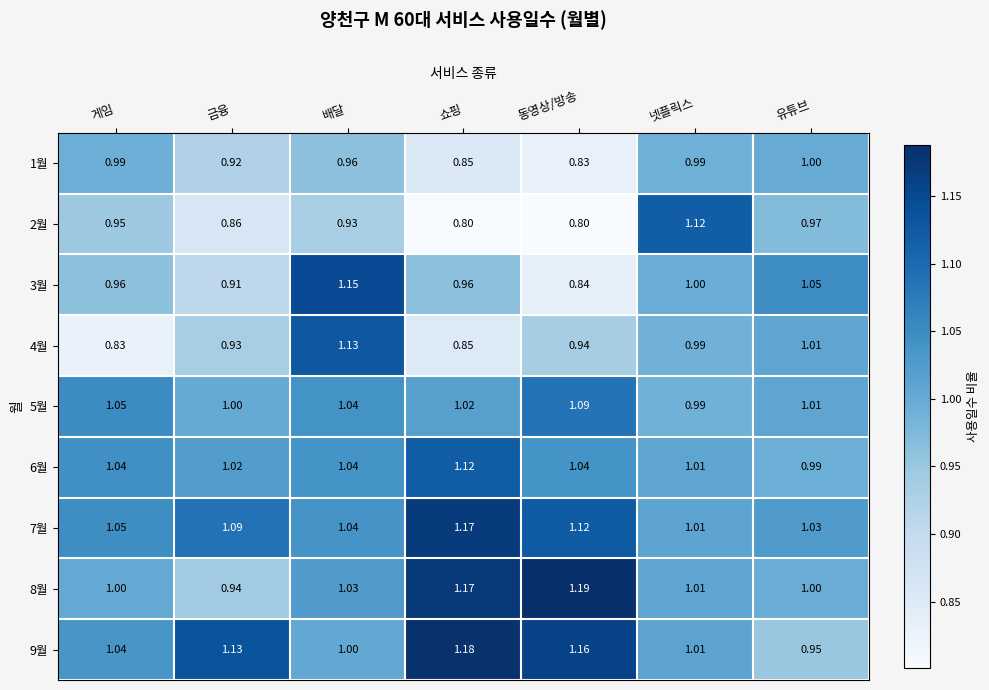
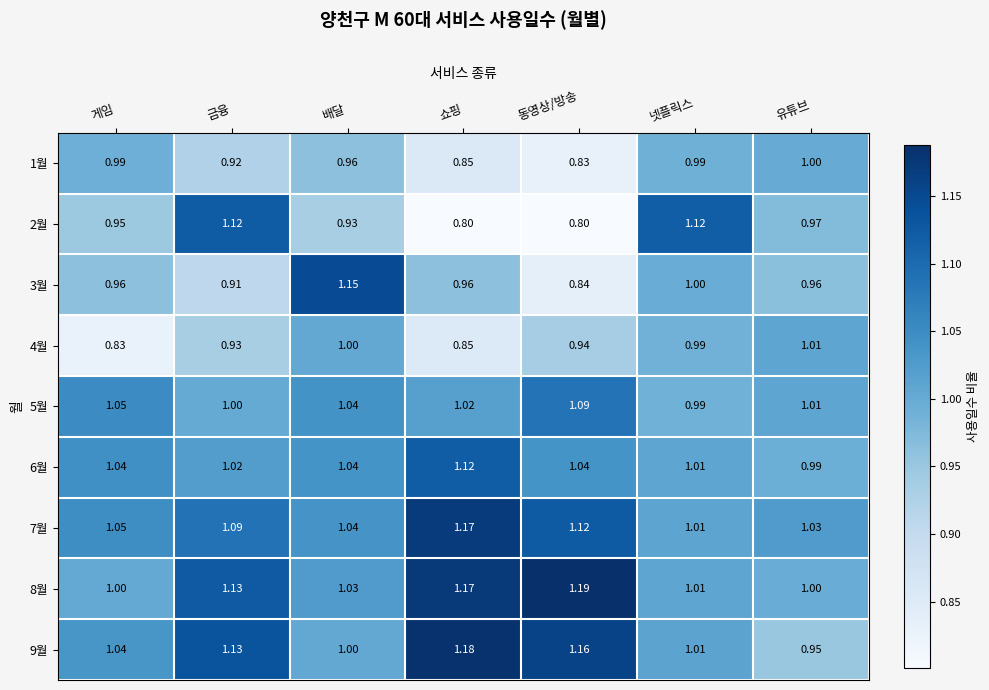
  {
    "1월": {
      "게임": 0.99,
      "금융": 0.92,
      "배달": 0.96,
      "쇼핑": 0.85,
      "동영상/방송": 0.83,
      "넷플릭스": 0.99,
      "유튜브": 1.00
    },
    "2월": {
      "게임": 0.95,
-     "금융": 0.86,
+     "금융": 1.12,
      "배달": 0.93,
      "쇼핑": 0.80,
      "동영상/방송": 0.80,
      "넷플릭스": 1.12,
      "유튜브": 0.97
    },
    "3월": {
      "게임": 0.96,
      "금융": 0.91,
      "배달": 1.15,
      "쇼핑": 0.96,
      "동영상/방송": 0.84,
      "넷플릭스": 1.00,
-     "유튜브": 1.05
+     "유튜브": 0.96
    },
    "4월": {
      "게임": 0.83,
      "금융": 0.93,
-     "배달": 1.13,
+     "배달": 1.00,
      "쇼핑": 0.85,
      "동영상/방송": 0.94,
      "넷플릭스": 0.99,
      "유튜브": 1.01
    },
    "5월": {
      "게임": 1.05,
      "금융": 1.00,
      "배달": 1.04,
      "쇼핑": 1.02,
      "동영상/방송": 1.09,
      "넷플릭스": 0.99,
      "유튜브": 1.01
    },
    "6월": {
      "게임": 1.04,
      "금융": 1.02,
      "배달": 1.04,
      "쇼핑": 1.12,
      "동영상/방송": 1.04,
      "넷플릭스": 1.01,
      "유튜브": 0.99
    },
    "7월": {
      "게임": 1.05,
      "금융": 1.09,
      "배달": 1.04,
      "쇼핑": 1.17,
      "동영상/방송": 1.12,
      "넷플릭스": 1.01,
      "유튜브": 1.03
    },
    "8월": {
      "게임": 1.00,
-     "금융": 0.94,
+     "금융": 1.13,
      "배달": 1.03,
      "쇼핑": 1.17,
      "동영상/방송": 1.19,
      "넷플릭스": 1.01,
      "유튜브": 1.00
    },
    "9월": {
      "게임": 1.04,
      "금융": 1.13,
      "배달": 1.00,
      "쇼핑": 1.18,
      "동영상/방송": 1.16,
      "넷플릭스": 1.01,
      "유튜브": 0.95
    }
  }
